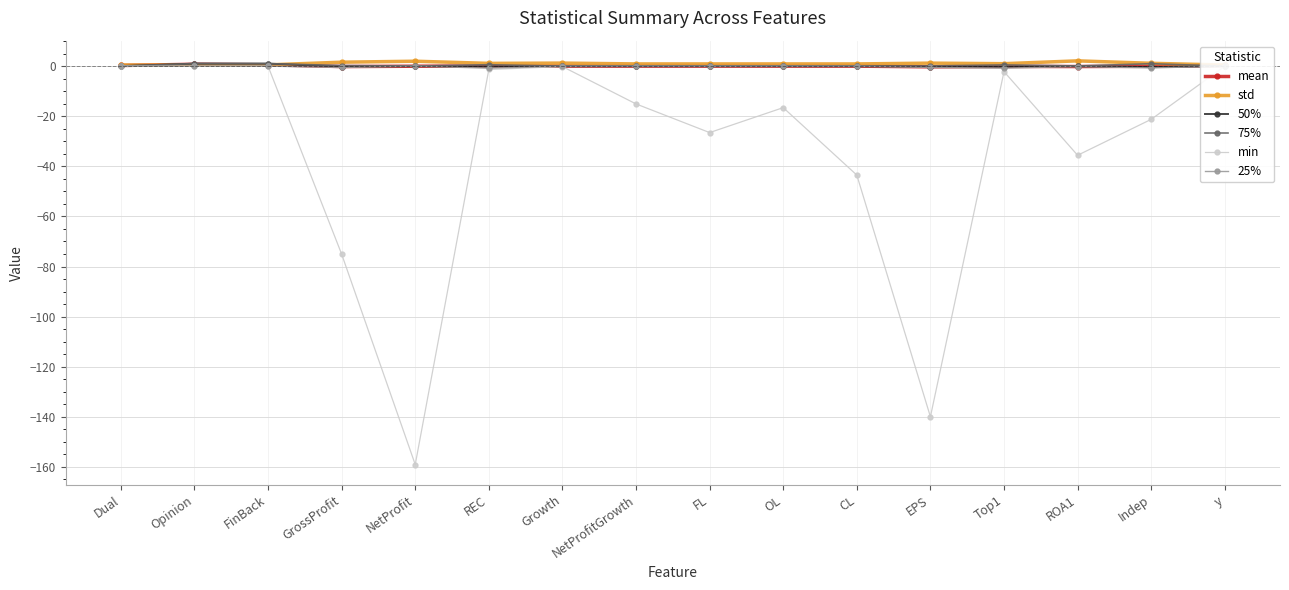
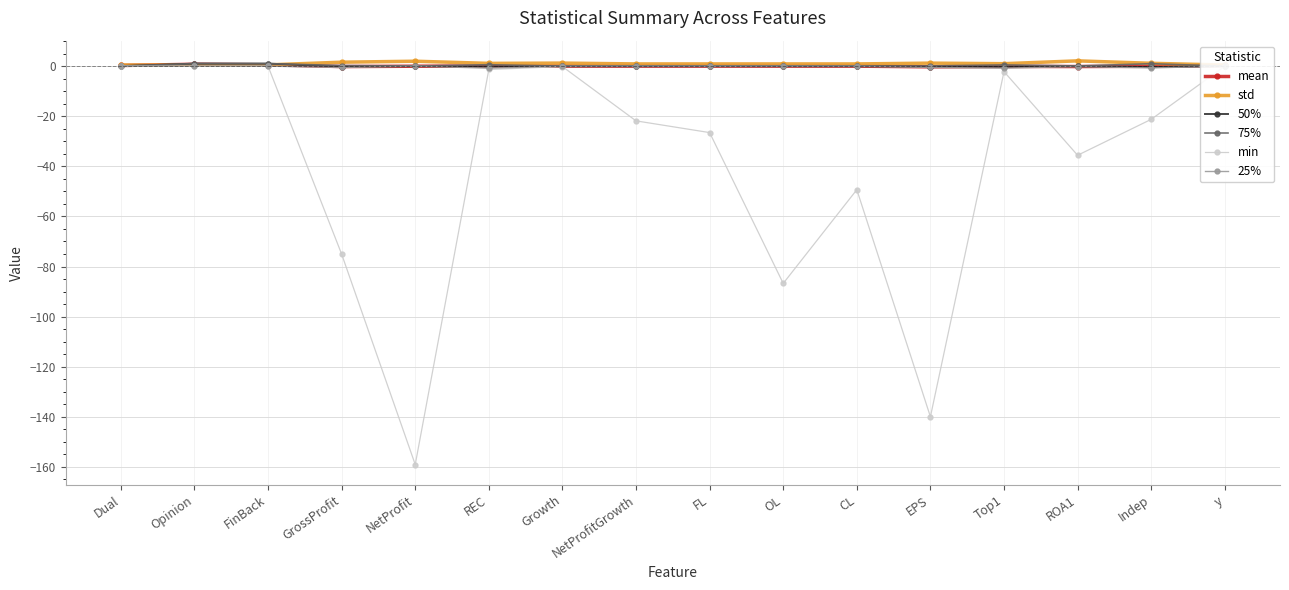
  {
    "std": {
      "GrossProfit": 2,
      "NetProfit": 2,
      "Growth": 1,
      "EPS": 1,
      "ROA1": 2
    },
    "min": {
      "GrossProfit": -75,
      "NetProfit": -159,
-     "NetProfitGrowth": -15,
+     "NetProfitGrowth": -22,
      "FL": -27,
-     "OL": -17,
-     "CL": -44,
+     "OL": -87,
+     "CL": -49,
      "EPS": -140,
      "Top1": -2,
      "ROA1": -36,
      "Indep": -21
    }
  }
